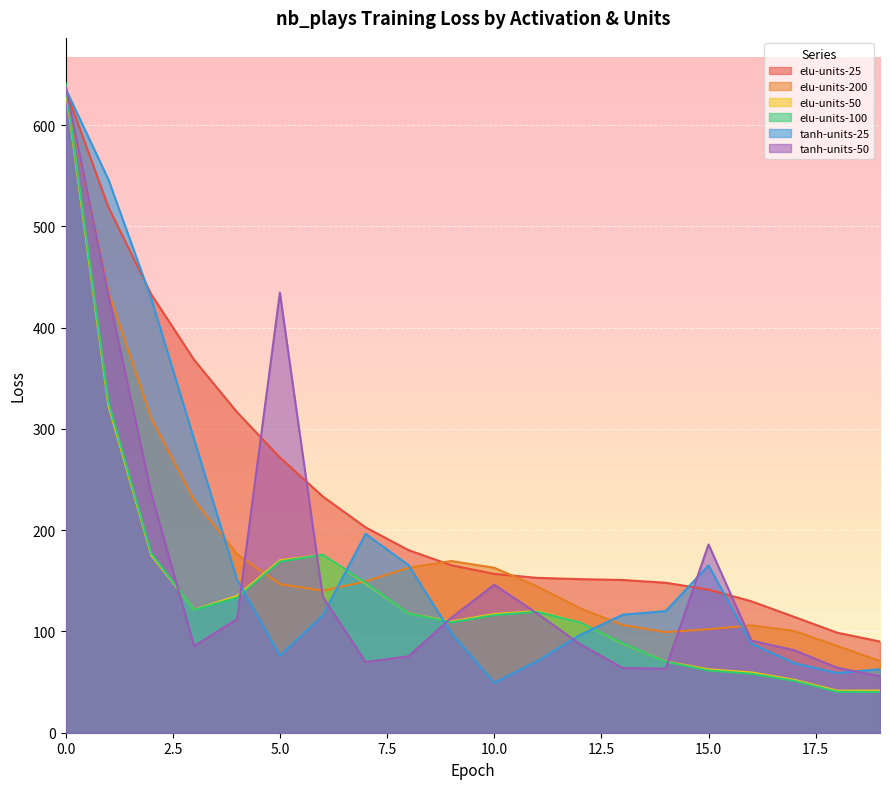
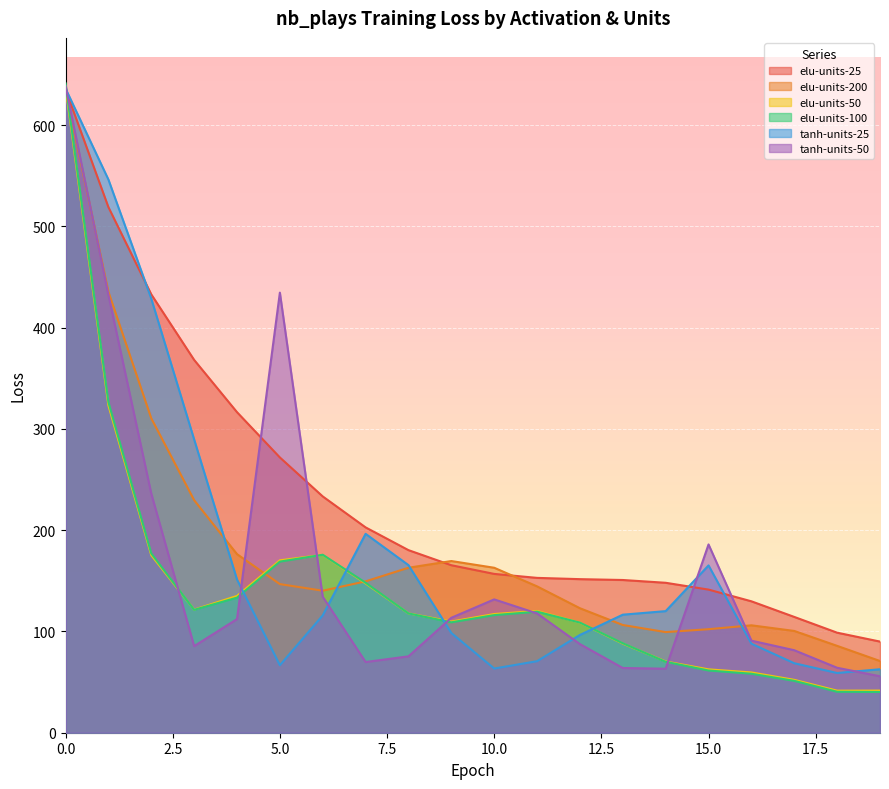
  {
    "elu-units-100": {
      "0.0": 641
    },
    "tanh-units-25": {
-     "5.0": 76,
-     "10.0": 49,
+     "5.0": 67,
+     "10.0": 63,
      "15.0": 165
    },
    "tanh-units-50": {
      "5.0": 435,
-     "10.0": 146,
+     "10.0": 132,
      "15.0": 186
    }
  }
